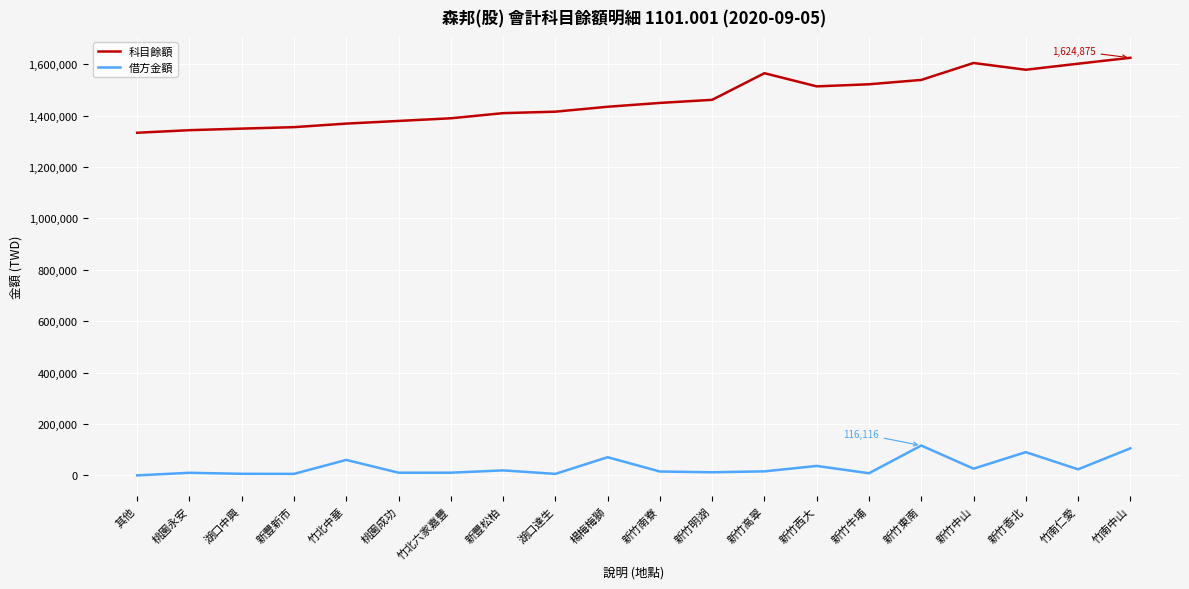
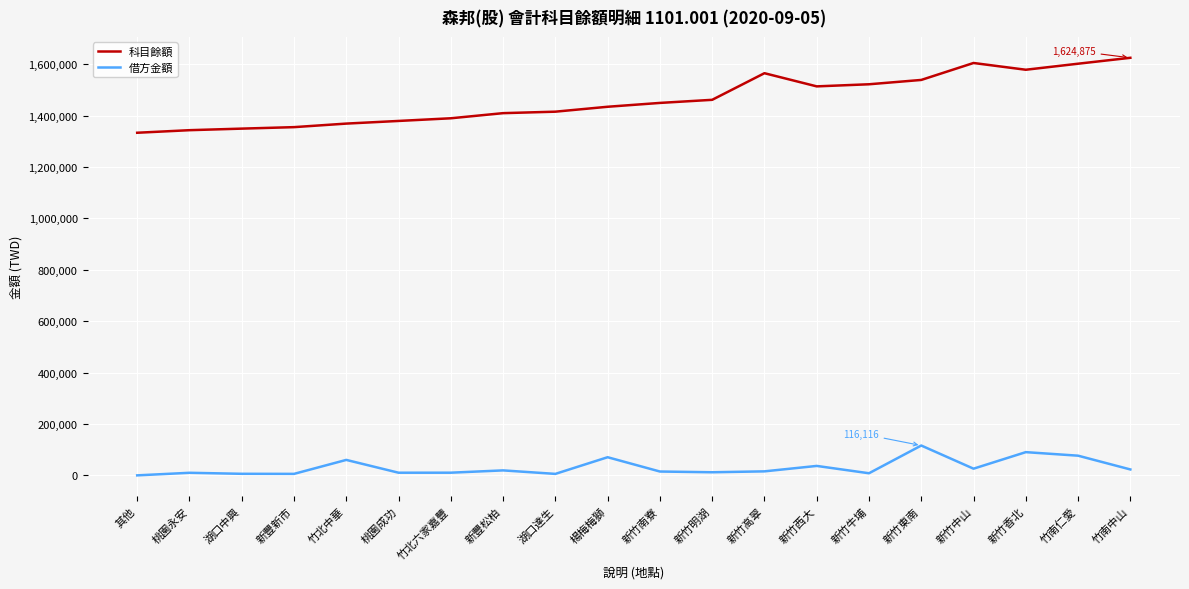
  {
    "科目餘額": {
      "竹南中山": "1,624,875"
    },
    "借方金額": {
      "其他": "0",
      "桃園永安": "10,000",
      "湖口中興": "10,000",
      "新豐新市": "10,000",
      "竹北中華": "60,000",
      "桃園成功": "10,000",
      "竹北六家嘉豐": "10,000",
      "新豐松柏": "20,000",
      "湖口達生": "10,000",
      "楊梅梅獅": "70,000",
      "新竹南寮": "10,000",
      "新竹明湖": "10,000",
      "新竹高翠": "20,000",
      "新竹西大": "40,000",
      "新竹牛埔": "10,000",
      "新竹中山": "30,000",
      "新竹香北": "90,000",
-     "竹南仁愛": "20,000",
-     "竹南中山": "110,000"
+     "竹南仁愛": "80,000",
+     "竹南中山": "20,000"
    }
  }
